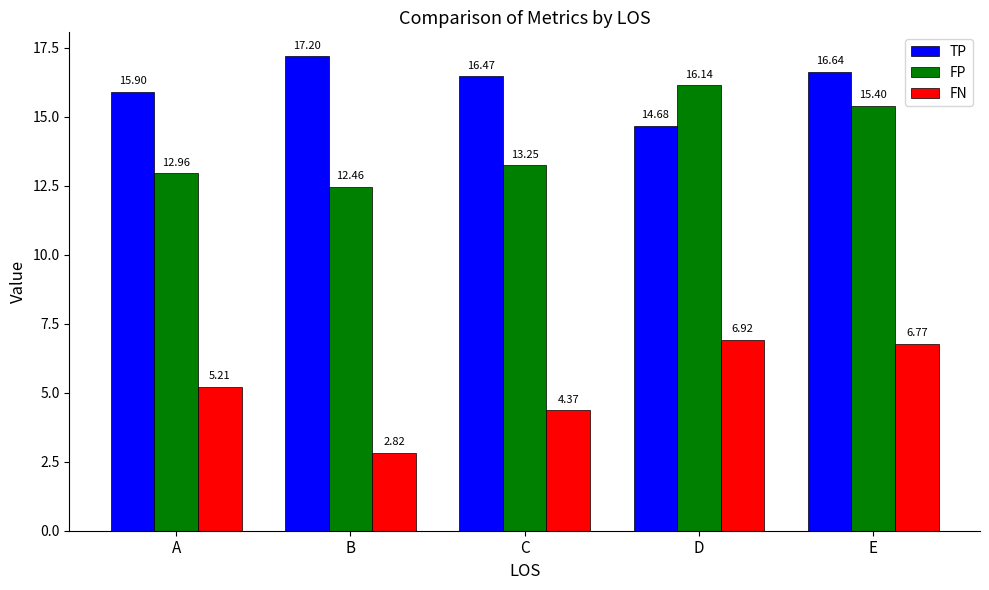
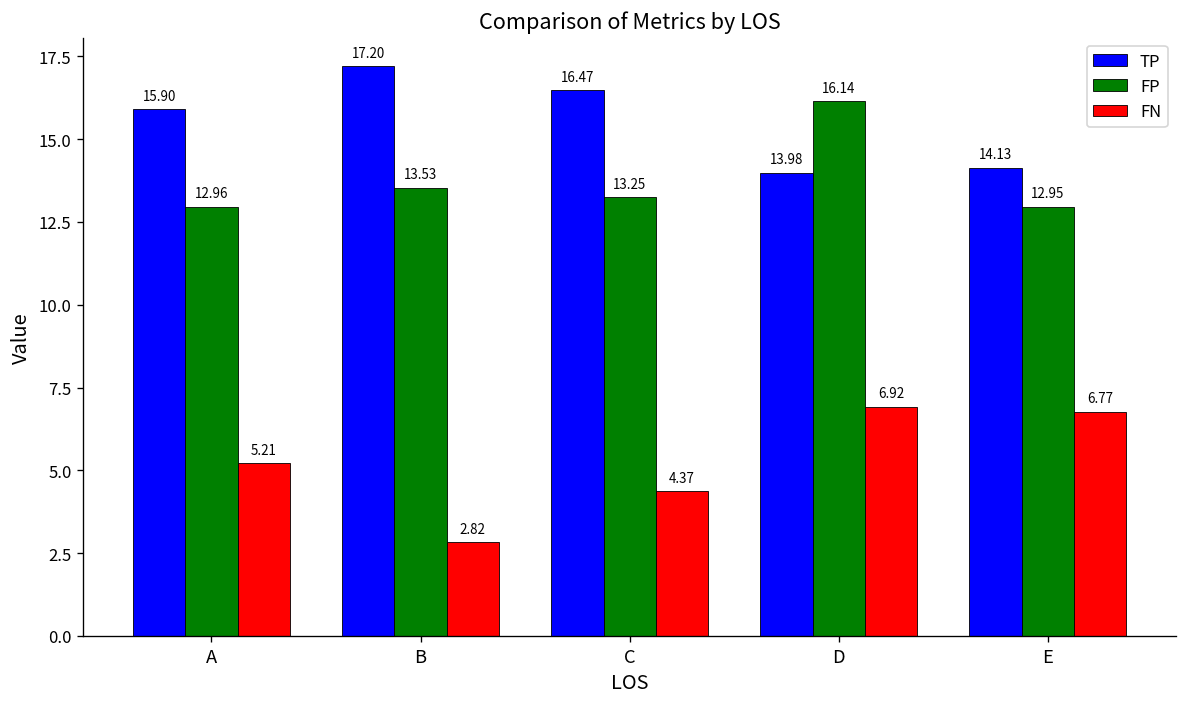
  {
    "TP": {
      "A": 15.90,
      "B": 17.20,
      "C": 16.47,
-     "D": 14.68,
-     "E": 16.64
+     "D": 13.98,
+     "E": 14.13
    },
    "FP": {
      "A": 12.96,
-     "B": 12.46,
+     "B": 13.53,
      "C": 13.25,
      "D": 16.14,
-     "E": 15.40
+     "E": 12.95
    },
    "FN": {
      "A": 5.21,
      "B": 2.82,
      "C": 4.37,
      "D": 6.92,
      "E": 6.77
    }
  }
